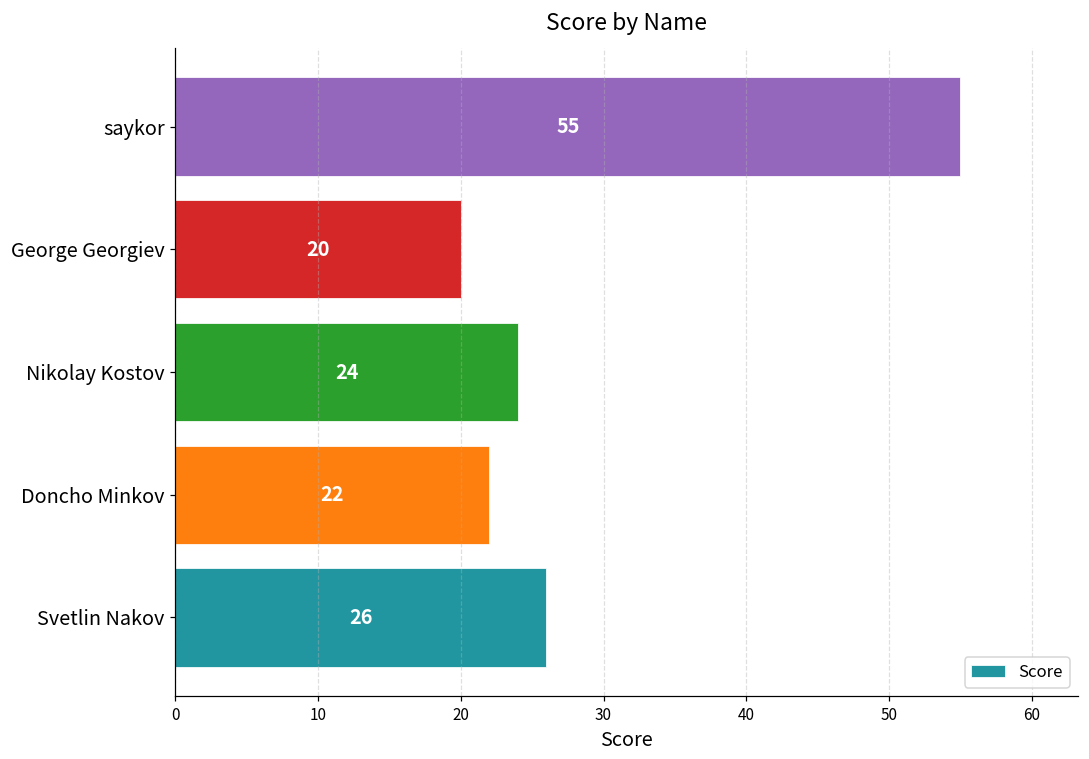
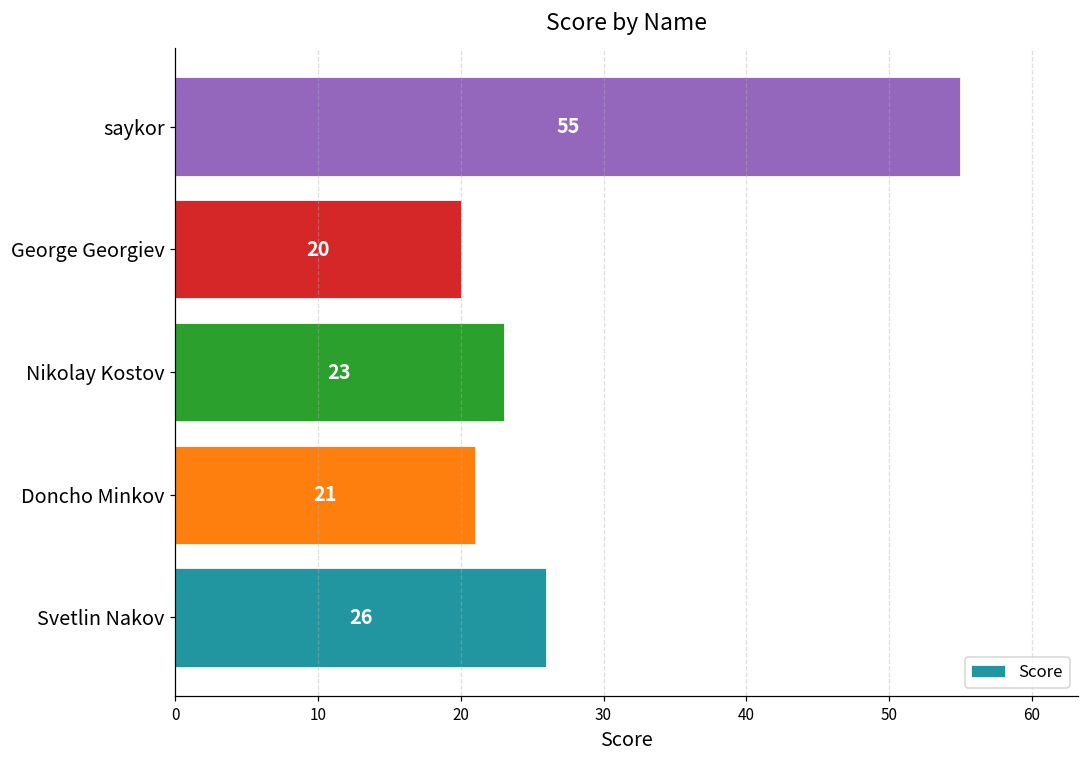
  {
    "saykor": 55,
    "George Georgiev": 20,
-   "Nikolay Kostov": 24,
-   "Doncho Minkov": 22,
+   "Nikolay Kostov": 23,
+   "Doncho Minkov": 21,
    "Svetlin Nakov": 26
  }
